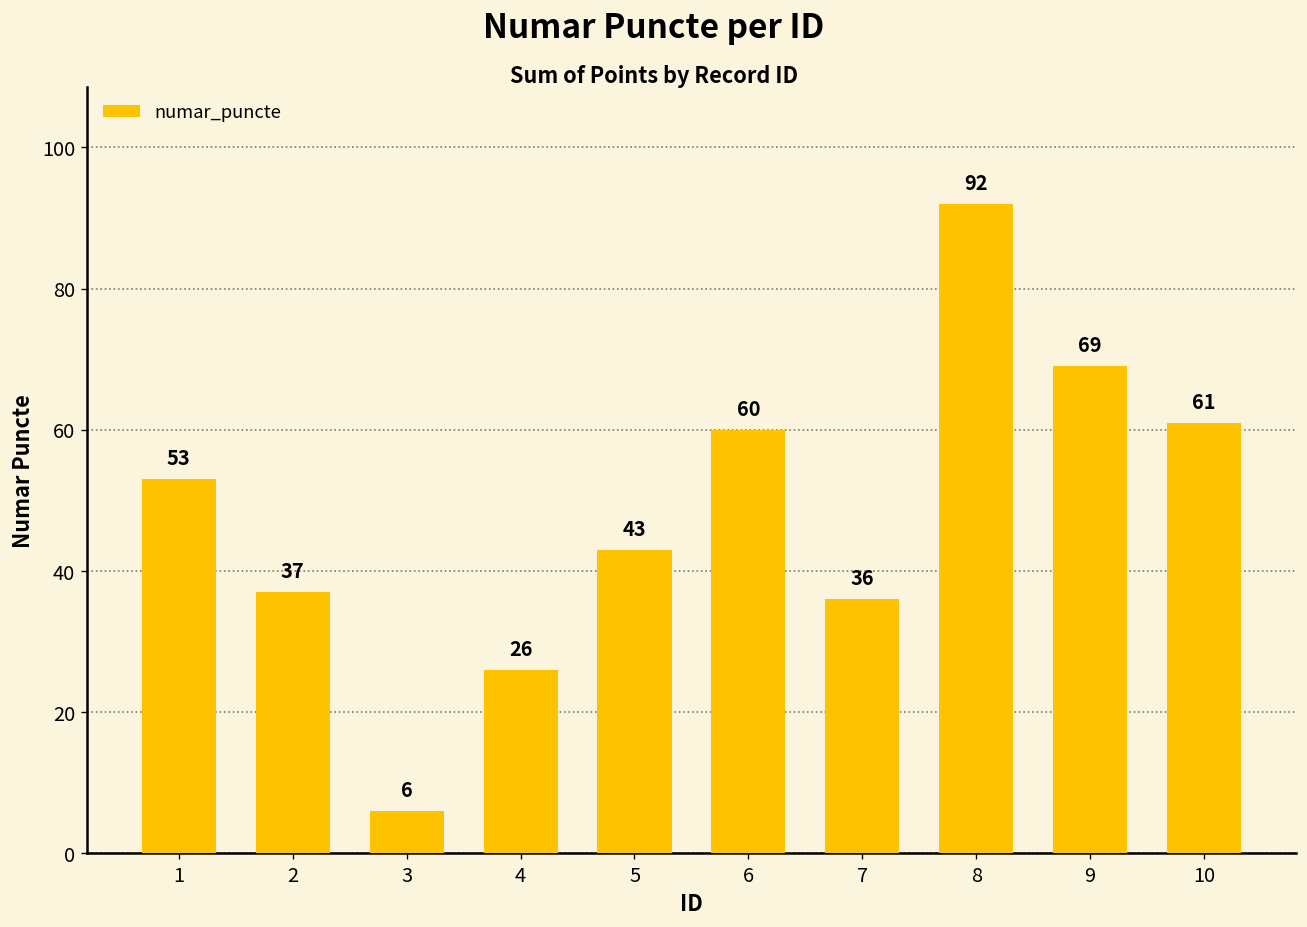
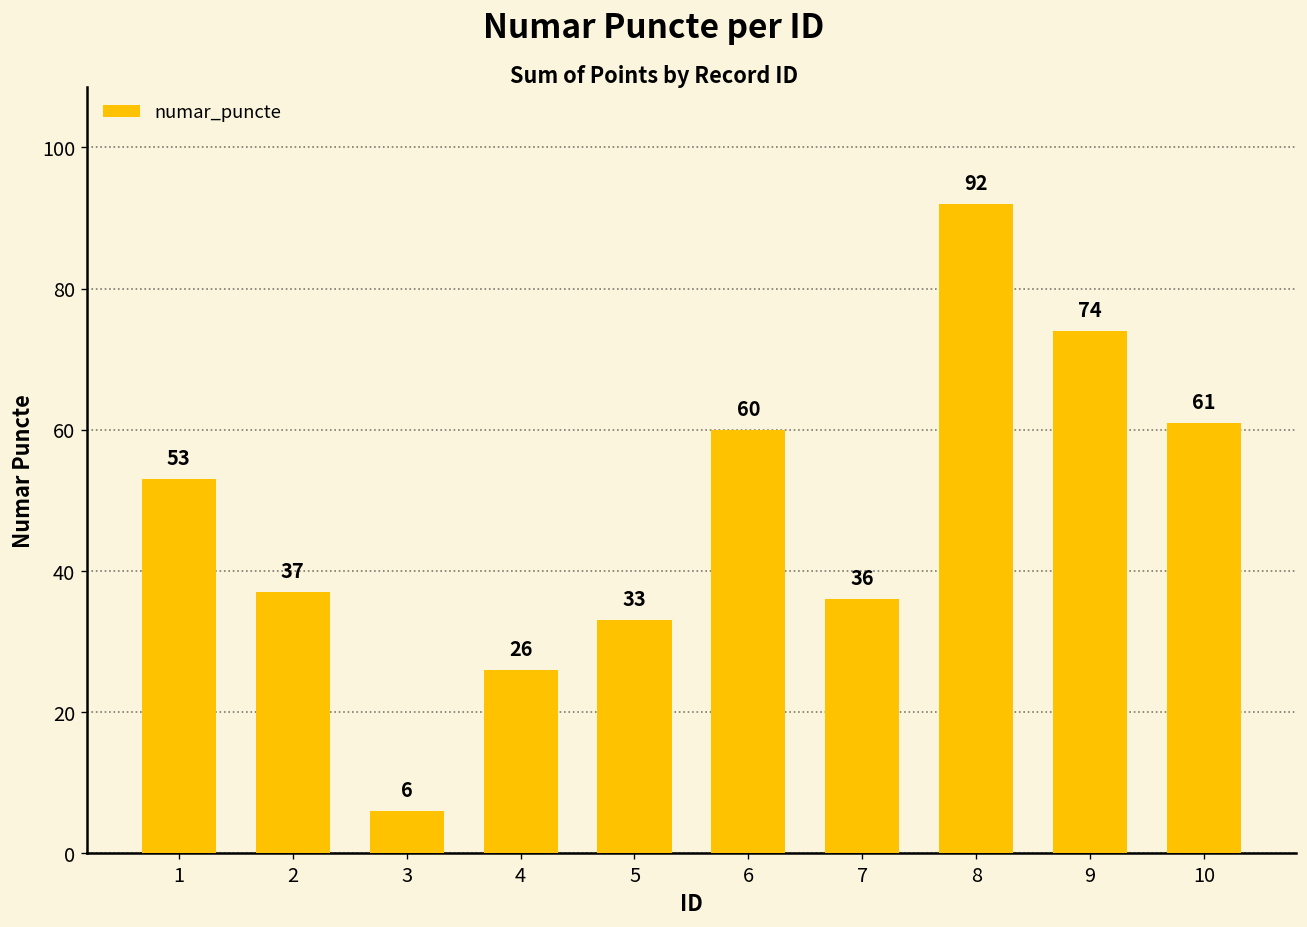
  {
    "1": 53,
    "2": 37,
    "3": 6,
    "4": 26,
-   "5": 43,
+   "5": 33,
    "6": 60,
    "7": 36,
    "8": 92,
-   "9": 69,
+   "9": 74,
    "10": 61
  }
